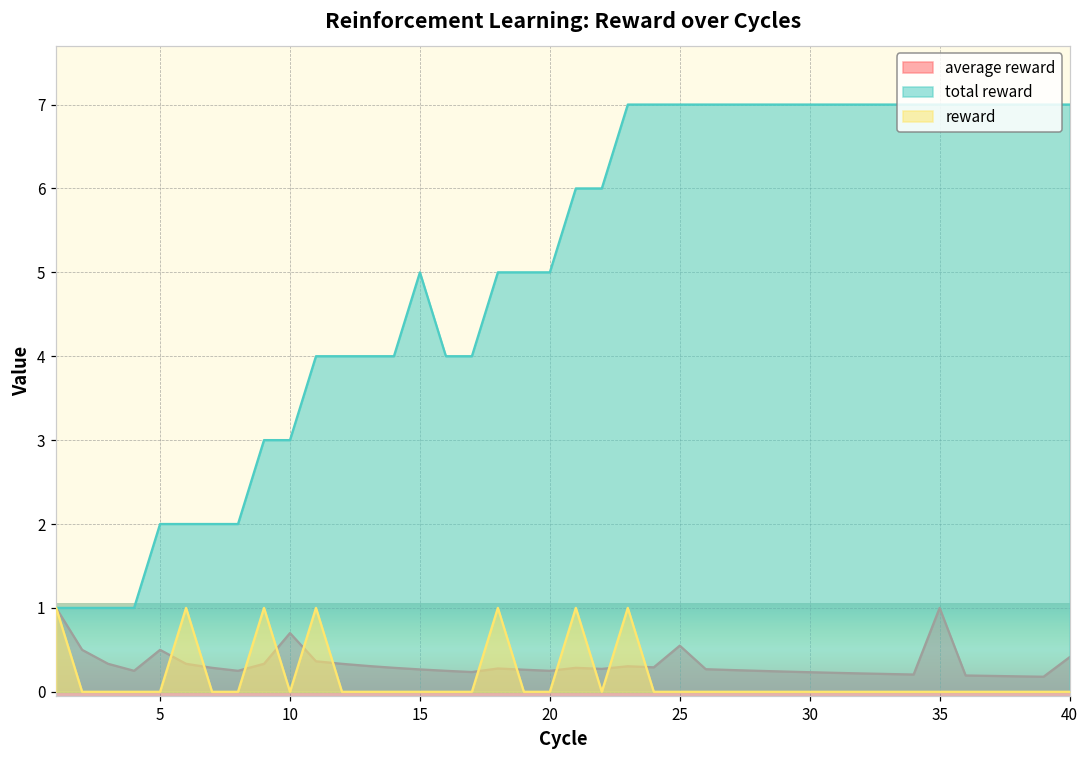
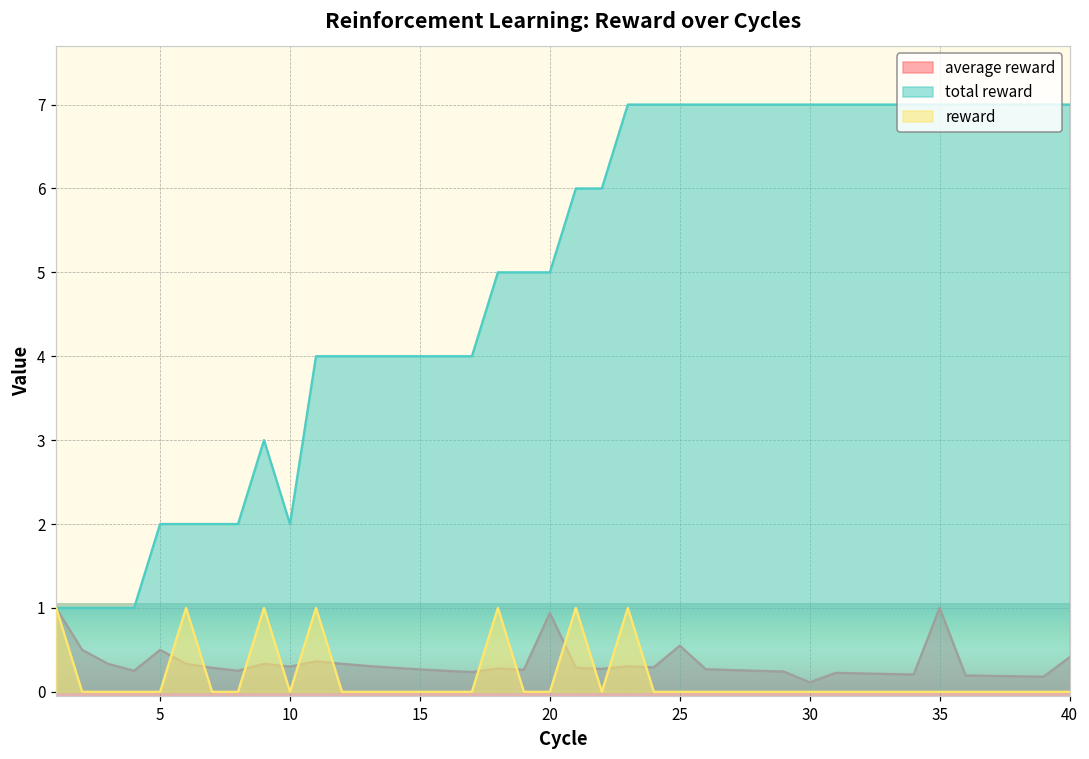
  {
    "average reward": {
      "5": 0.5,
-     "10": 0.7,
+     "10": 0.3,
      "15": 0.3,
-     "20": 0.3,
+     "20": 0.9,
      "25": 0.6,
-     "30": 0.2,
+     "30": 0.1,
      "35": 1.0,
      "40": 0.4
    },
    "total reward": {
      "5": 2,
-     "10": 3,
-     "15": 5,
+     "10": 2,
+     "15": 4,
      "20": 5,
      "25": 7,
      "30": 7,
      "40": 7
    },
    "reward": {
      "5": 0.0,
      "10": 0.0,
      "15": 0.0,
      "20": 0.0,
      "25": 0.0,
      "30": 0.0,
      "35": 0.0,
      "40": 0.0
    }
  }
